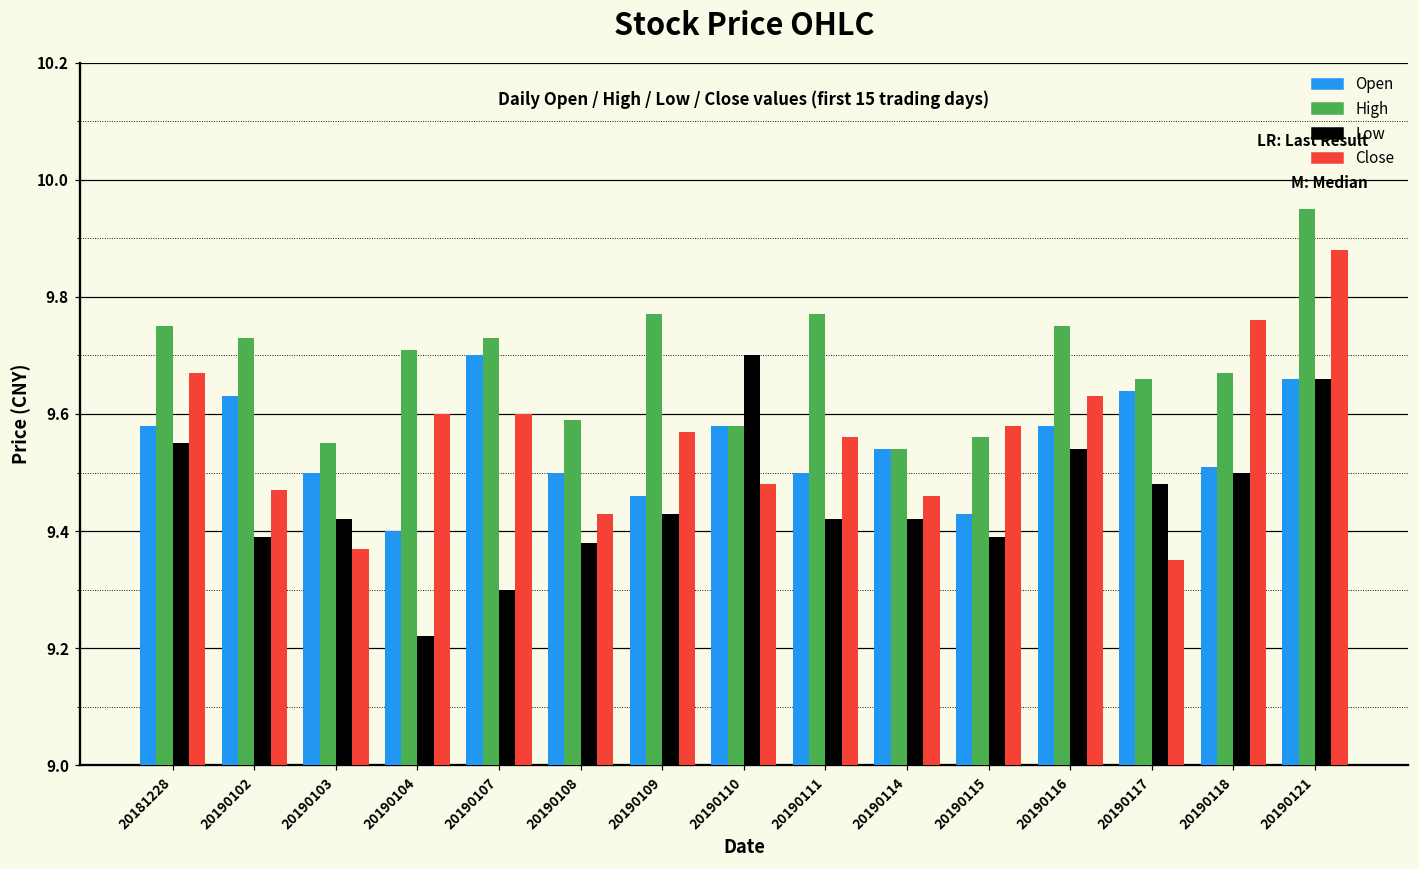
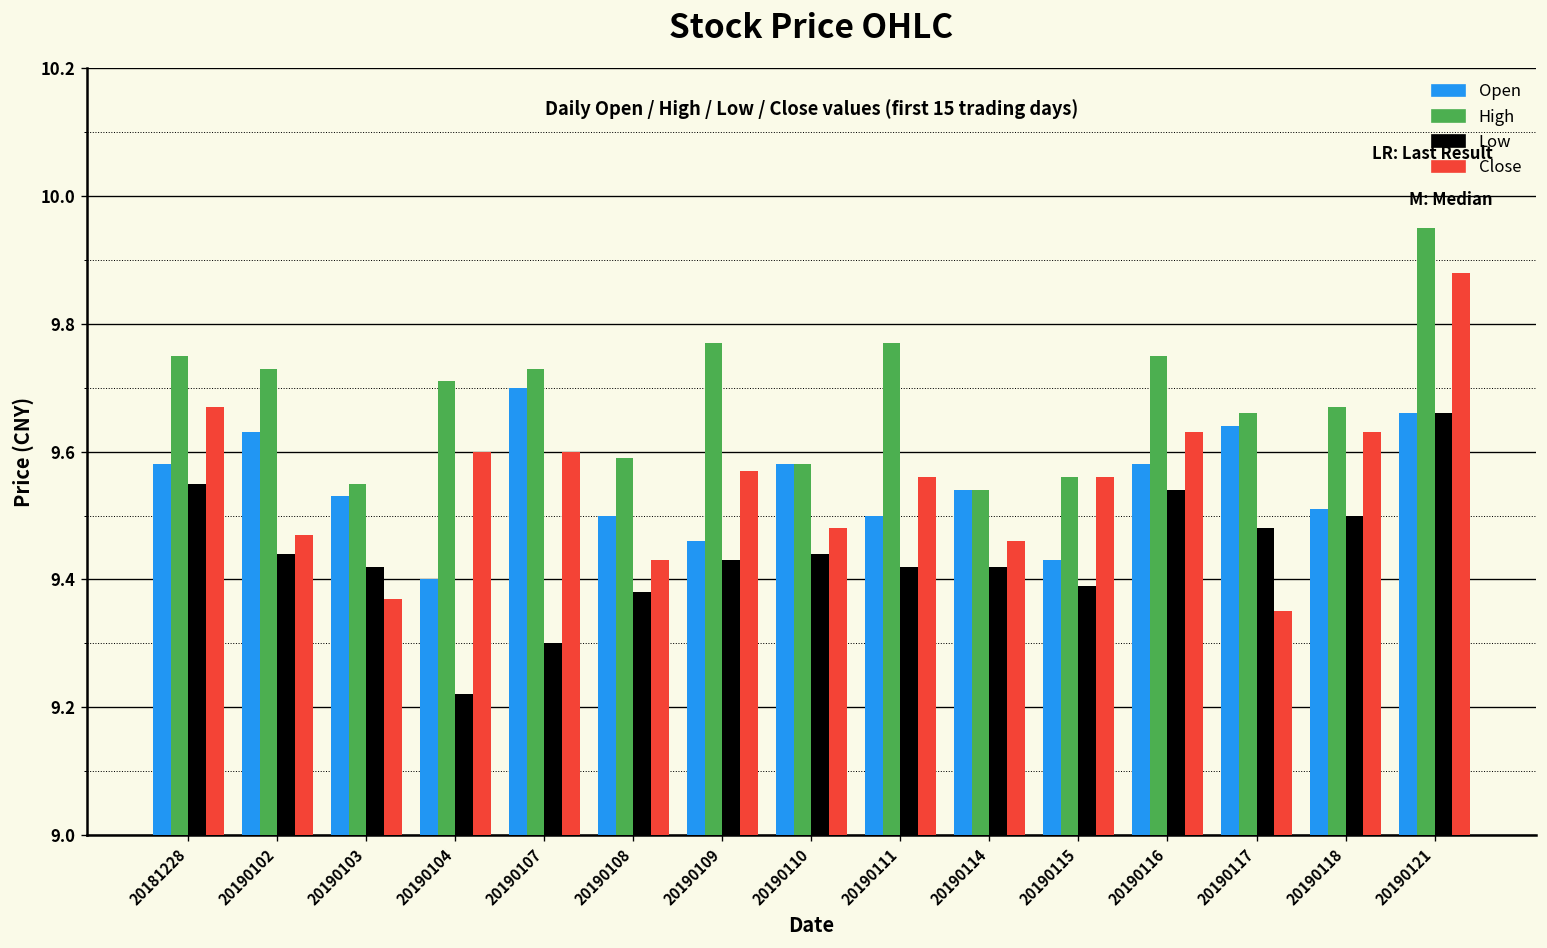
  {
    "Open": {
      "20181228": 9.58,
      "20190102": 9.63,
-     "20190103": 9.50,
+     "20190103": 9.53,
      "20190104": 9.40,
      "20190107": 9.70,
      "20190108": 9.50,
      "20190109": 9.46,
      "20190110": 9.58,
      "20190111": 9.50,
      "20190114": 9.54,
      "20190115": 9.43,
      "20190116": 9.58,
      "20190117": 9.64,
      "20190118": 9.51,
      "20190121": 9.66
    },
    "High": {
      "20181228": 9.75,
      "20190102": 9.73,
      "20190103": 9.55,
      "20190104": 9.71,
      "20190107": 9.73,
      "20190108": 9.59,
      "20190109": 9.77,
      "20190110": 9.58,
      "20190111": 9.77,
      "20190114": 9.54,
      "20190115": 9.56,
      "20190116": 9.75,
      "20190117": 9.66,
      "20190118": 9.67,
      "20190121": 9.95
    },
    "Low": {
      "20181228": 9.55,
-     "20190102": 9.39,
+     "20190102": 9.44,
      "20190103": 9.42,
      "20190104": 9.22,
      "20190107": 9.30,
      "20190108": 9.38,
      "20190109": 9.43,
-     "20190110": 9.70,
+     "20190110": 9.44,
      "20190111": 9.42,
      "20190114": 9.42,
      "20190115": 9.39,
      "20190116": 9.54,
      "20190117": 9.48,
      "20190118": 9.50,
      "20190121": 9.66
    },
    "Close": {
      "20181228": 9.67,
      "20190102": 9.47,
      "20190103": 9.37,
      "20190104": 9.60,
      "20190107": 9.60,
      "20190108": 9.43,
      "20190109": 9.57,
      "20190110": 9.48,
      "20190111": 9.56,
      "20190114": 9.46,
-     "20190115": 9.58,
+     "20190115": 9.56,
      "20190116": 9.63,
      "20190117": 9.35,
-     "20190118": 9.76,
+     "20190118": 9.63,
      "20190121": 9.88
    }
  }
